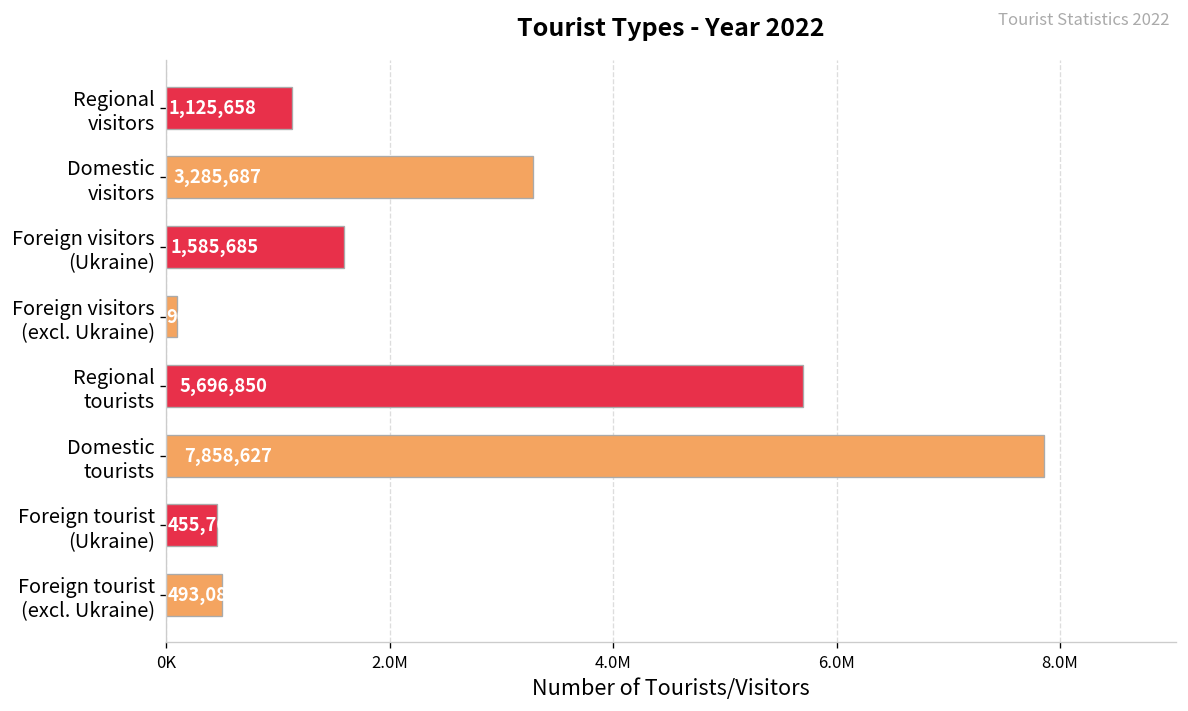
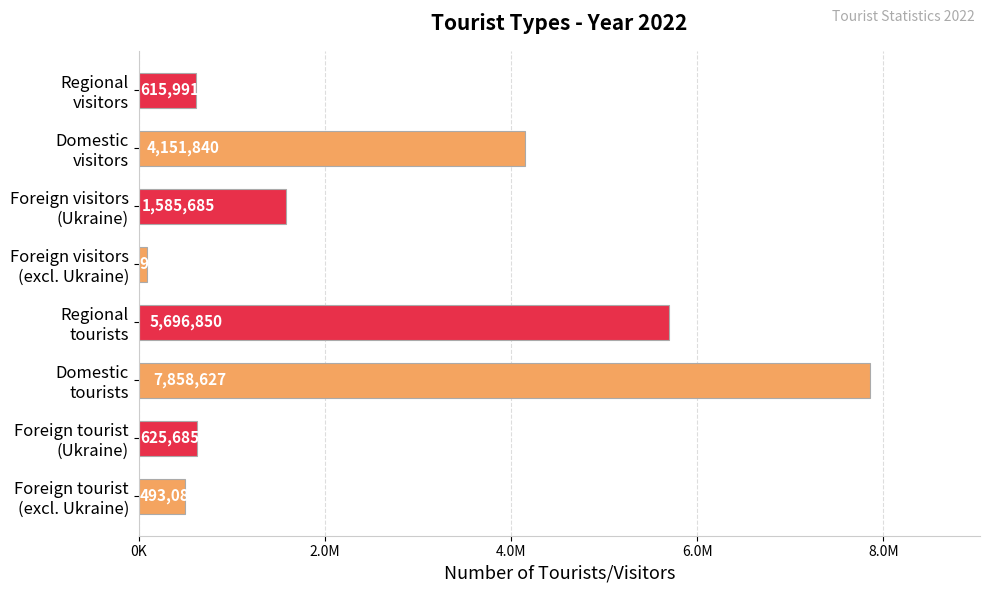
  {
-   "Regional visitors": "1,125,658",
-   "Domestic visitors": "3,285,687",
+   "Regional visitors": "615,991",
+   "Domestic visitors": "4,151,840",
    "Foreign visitors (Ukraine)": "1,585,685",
    "Regional tourists": "5,696,850",
    "Domestic tourists": "7,858,627",
-   "Foreign tourist (Ukraine)": "455,760",
+   "Foreign tourist (Ukraine)": "625,685",
    "Foreign tourist (excl. Ukraine)": "493,086"
  }
